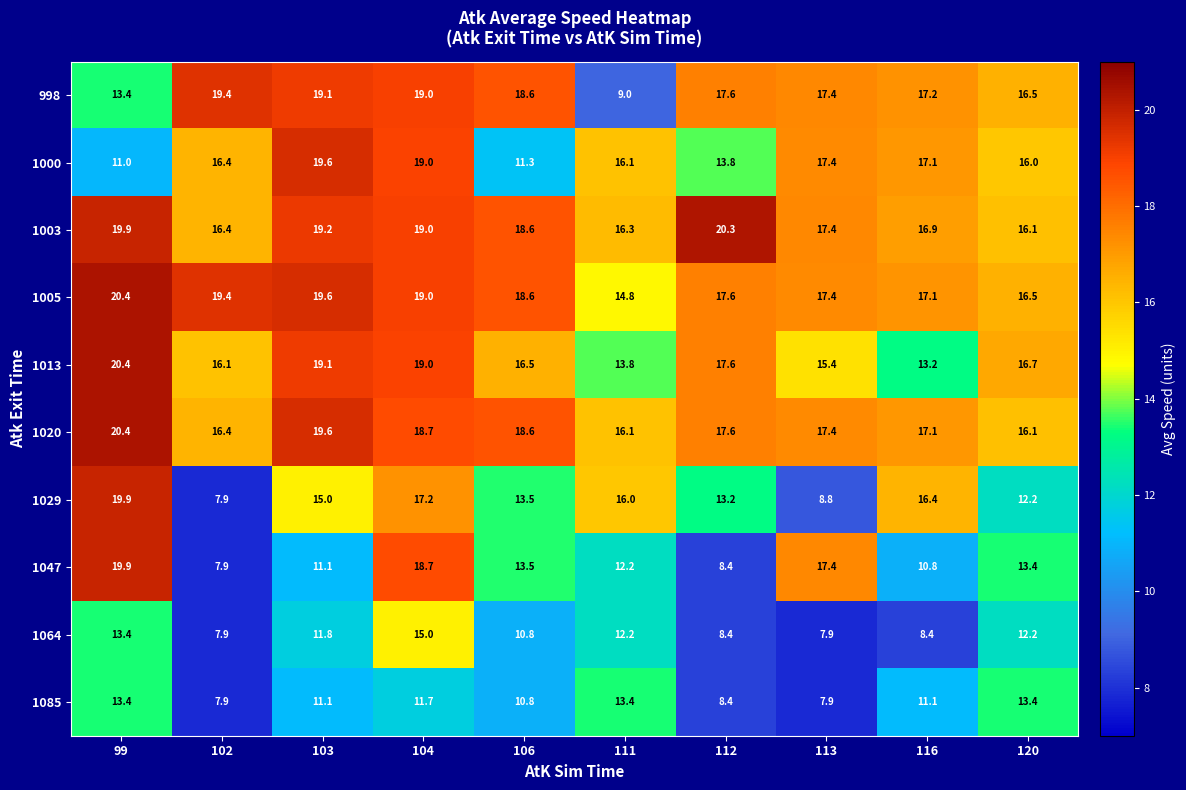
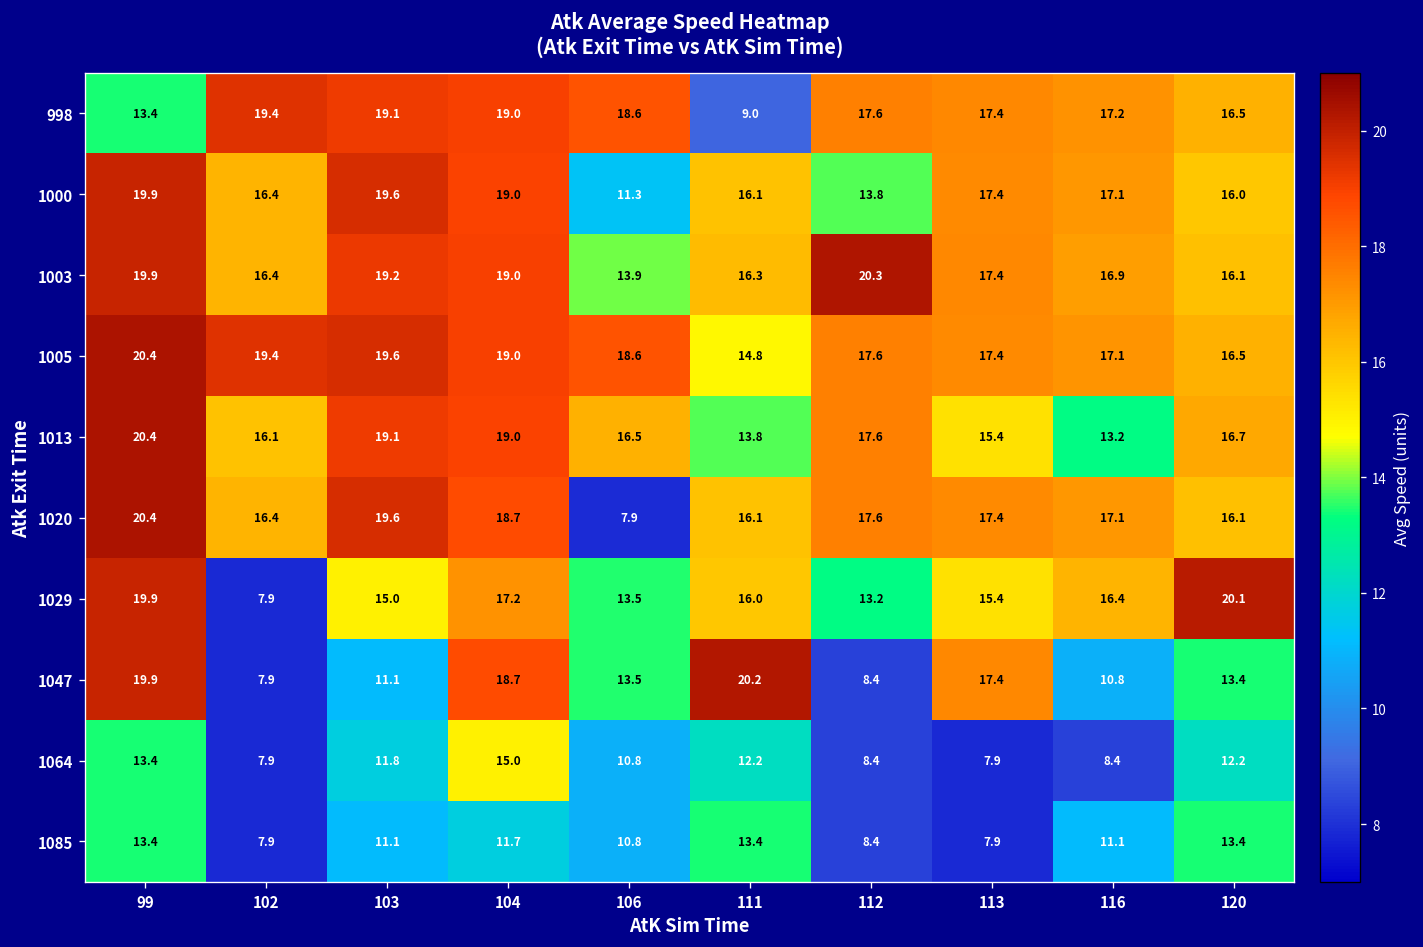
  {
    "998": {
      "99": 13.4,
      "102": 19.4,
      "103": 19.1,
      "104": 19.0,
      "106": 18.6,
      "111": 9.0,
      "112": 17.6,
      "113": 17.4,
      "116": 17.2,
      "120": 16.5
    },
    "1000": {
-     "99": 11.0,
+     "99": 19.9,
      "102": 16.4,
      "103": 19.6,
      "104": 19.0,
      "106": 11.3,
      "111": 16.1,
      "112": 13.8,
      "113": 17.4,
      "116": 17.1,
      "120": 16.0
    },
    "1003": {
      "99": 19.9,
      "102": 16.4,
      "103": 19.2,
      "104": 19.0,
-     "106": 18.6,
+     "106": 13.9,
      "111": 16.3,
      "112": 20.3,
      "113": 17.4,
      "116": 16.9,
      "120": 16.1
    },
    "1005": {
      "99": 20.4,
      "102": 19.4,
      "103": 19.6,
      "104": 19.0,
      "106": 18.6,
      "111": 14.8,
      "112": 17.6,
      "113": 17.4,
      "116": 17.1,
      "120": 16.5
    },
    "1013": {
      "99": 20.4,
      "102": 16.1,
      "103": 19.1,
      "104": 19.0,
      "106": 16.5,
      "111": 13.8,
      "112": 17.6,
      "113": 15.4,
      "116": 13.2,
      "120": 16.7
    },
    "1020": {
      "99": 20.4,
      "102": 16.4,
      "103": 19.6,
      "104": 18.7,
-     "106": 18.6,
+     "106": 7.9,
      "111": 16.1,
      "112": 17.6,
      "113": 17.4,
      "116": 17.1,
      "120": 16.1
    },
    "1029": {
      "99": 19.9,
      "102": 7.9,
      "103": 15.0,
      "104": 17.2,
      "106": 13.5,
      "111": 16.0,
      "112": 13.2,
-     "113": 8.8,
+     "113": 15.4,
      "116": 16.4,
-     "120": 12.2
+     "120": 20.1
    },
    "1047": {
      "99": 19.9,
      "102": 7.9,
      "103": 11.1,
      "104": 18.7,
      "106": 13.5,
-     "111": 12.2,
+     "111": 20.2,
      "112": 8.4,
      "113": 17.4,
      "116": 10.8,
      "120": 13.4
    },
    "1064": {
      "99": 13.4,
      "102": 7.9,
      "103": 11.8,
      "104": 15.0,
      "106": 10.8,
      "111": 12.2,
      "112": 8.4,
      "113": 7.9,
      "116": 8.4,
      "120": 12.2
    },
    "1085": {
      "99": 13.4,
      "102": 7.9,
      "103": 11.1,
      "104": 11.7,
      "106": 10.8,
      "111": 13.4,
      "112": 8.4,
      "113": 7.9,
      "116": 11.1,
      "120": 13.4
    }
  }
